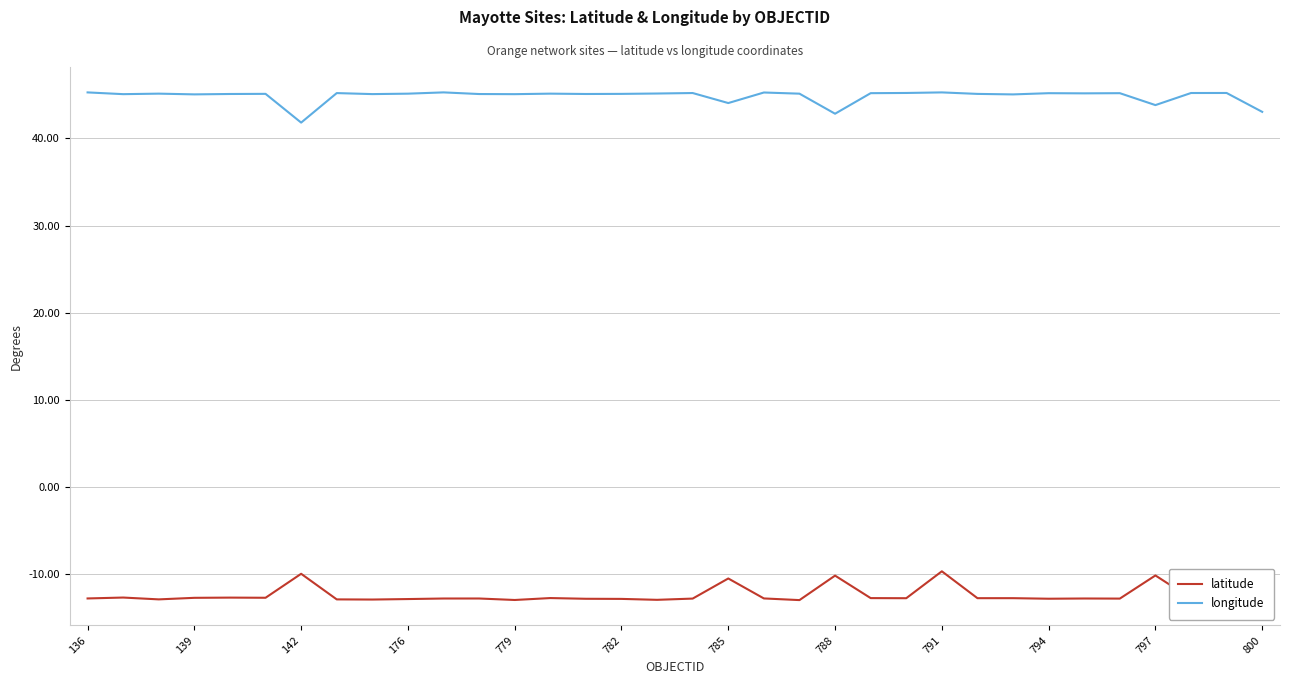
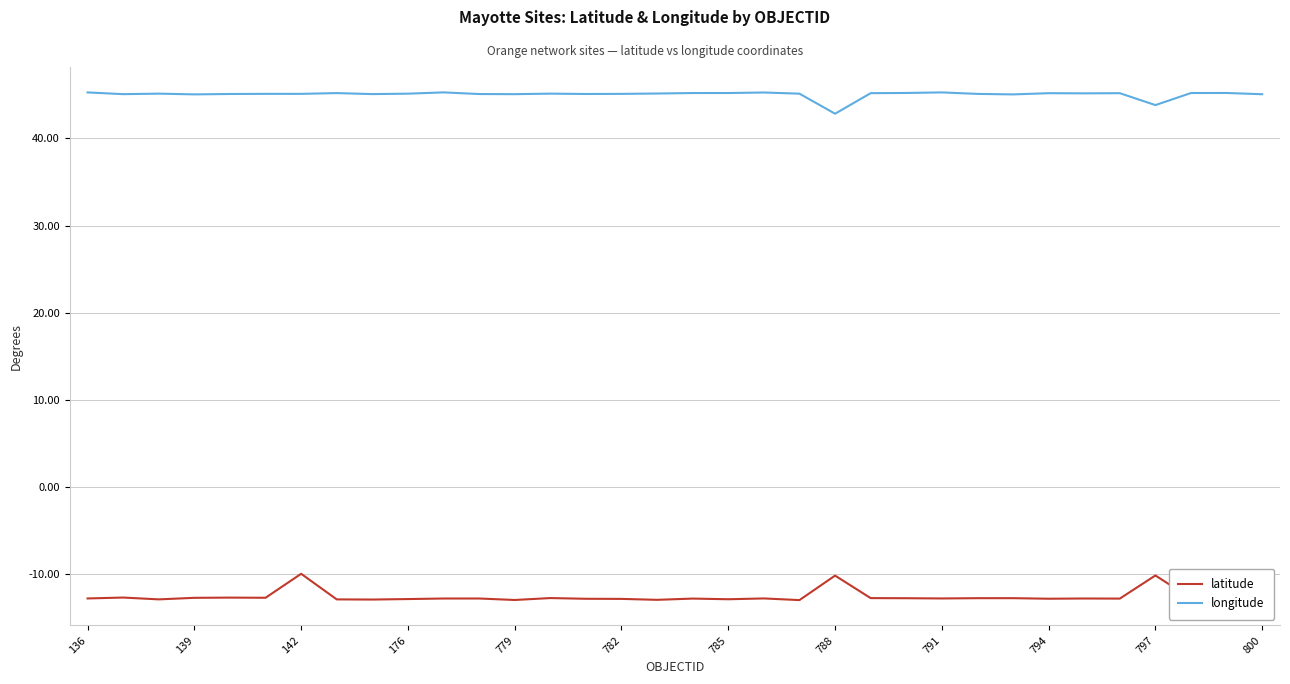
  {
    "latitude": {
      "136": -13,
      "139": -13,
      "142": -10,
      "176": -13,
      "779": -13,
      "782": -13,
-     "785": -10,
+     "785": -13,
      "788": -10,
-     "791": -10,
+     "791": -13,
      "794": -13,
      "797": -10
    },
    "longitude": {
      "136": 45,
      "139": 45,
-     "142": 42,
+     "142": 45,
      "176": 45,
      "779": 45,
      "782": 45,
-     "785": 44,
+     "785": 45,
      "788": 43,
      "791": 45,
      "794": 45,
      "797": 44,
-     "800": 43
+     "800": 45
    }
  }
